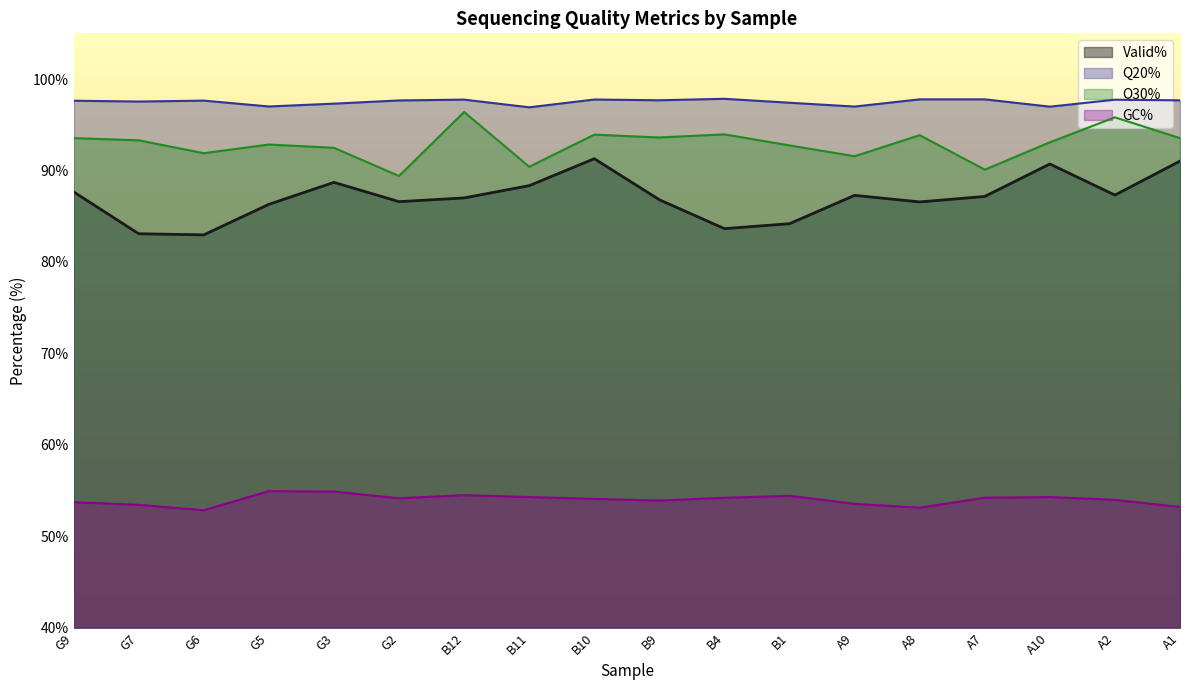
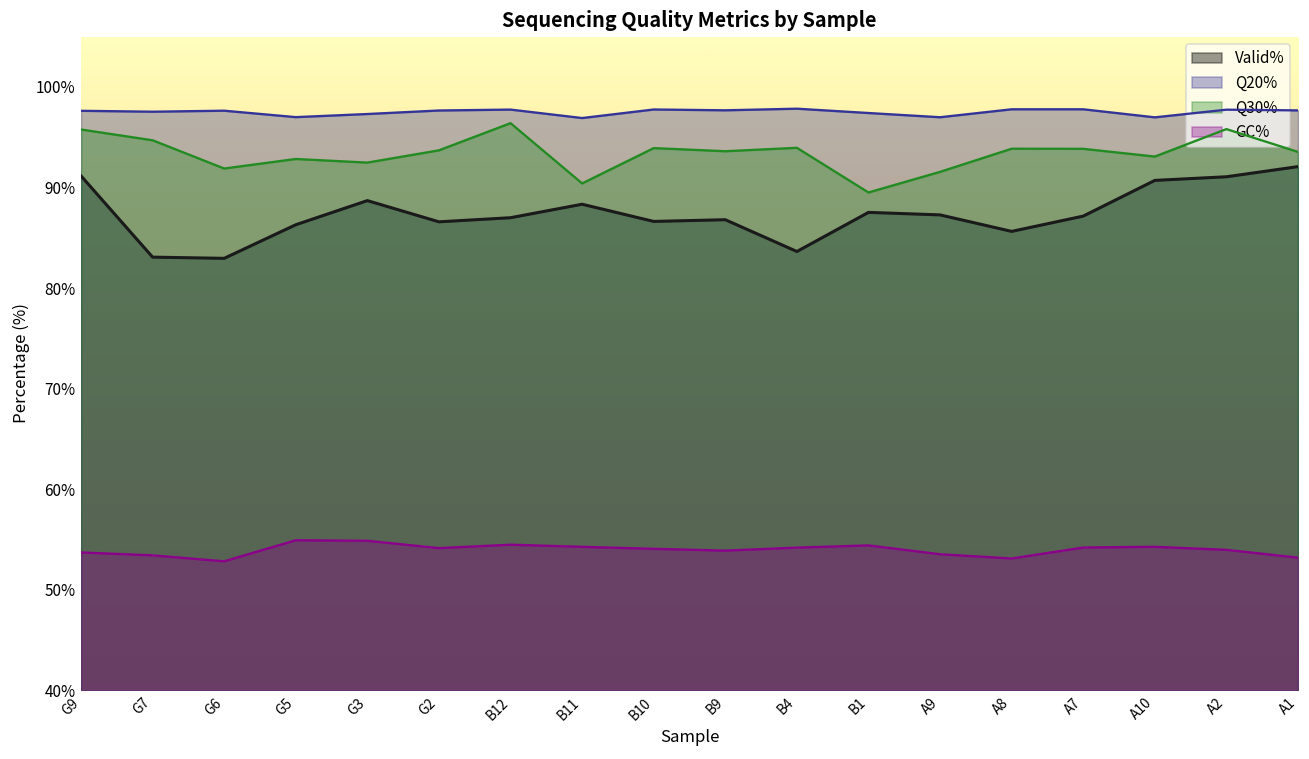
  {
    "Valid%": {
-     "G9": "88%",
+     "G9": "91%",
      "G7": "83%",
      "G6": "83%",
      "G5": "86%",
      "G3": "89%",
      "G2": "87%",
      "B12": "87%",
      "B11": "88%",
-     "B10": "91%",
+     "B10": "87%",
      "B9": "87%",
      "B4": "84%",
-     "B1": "84%",
+     "B1": "88%",
      "A9": "87%",
-     "A8": "87%",
+     "A8": "86%",
      "A7": "87%",
      "A10": "91%",
-     "A2": "87%",
-     "A1": "91%"
+     "A2": "91%",
+     "A1": "92%"
    },
    "Q30%": {
-     "G9": "94%",
-     "G7": "93%",
+     "G9": "96%",
+     "G7": "95%",
      "G6": "92%",
      "G5": "93%",
      "G3": "92%",
-     "G2": "89%",
+     "G2": "94%",
      "B12": "96%",
      "B11": "90%",
      "B10": "94%",
      "B9": "94%",
      "B4": "94%",
-     "B1": "93%",
+     "B1": "90%",
      "A9": "92%",
      "A8": "94%",
-     "A7": "90%",
+     "A7": "94%",
      "A10": "93%",
      "A1": "94%"
    }
  }
